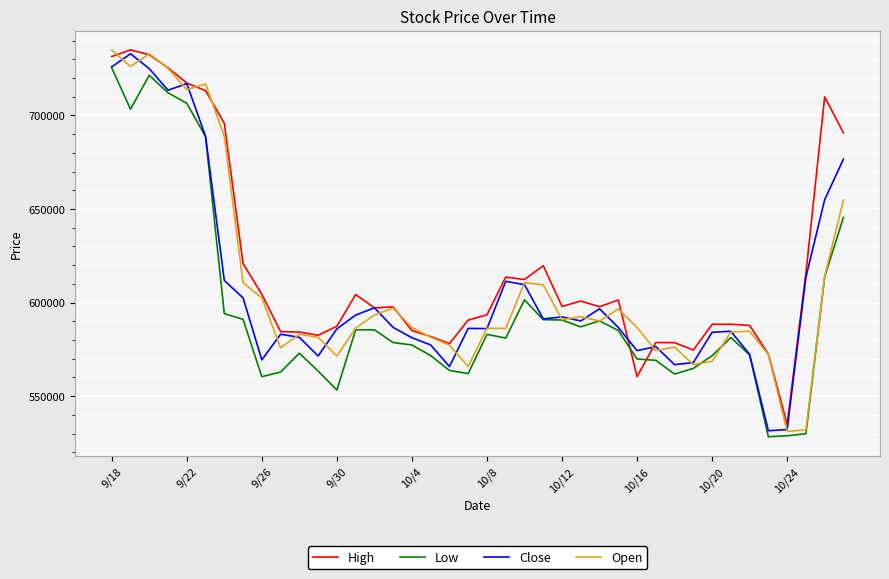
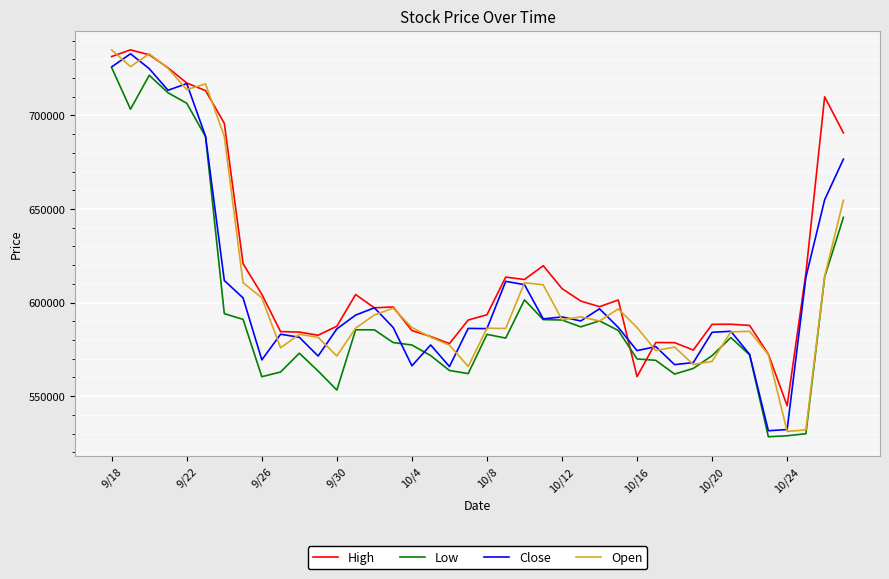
  {
    "High": {
      "9/18": 731000,
      "9/26": 604000,
      "9/30": 587000,
      "10/4": 585000,
      "10/8": 593000,
-     "10/12": 598000,
+     "10/12": 607000,
      "10/16": 560000,
      "10/20": 588000,
-     "10/24": 535000
+     "10/24": 545000
    },
    "Low": {
      "9/22": 706000,
      "9/26": 560000,
      "9/30": 553000,
      "10/4": 577000,
      "10/8": 583000,
      "10/16": 570000,
      "10/20": 572000,
      "10/24": 529000
    },
    "Close": {
      "9/26": 569000,
      "9/30": 586000,
-     "10/4": 581000,
+     "10/4": 566000,
      "10/12": 592000,
      "10/16": 574000,
      "10/20": 584000
    },
    "Open": {
      "9/18": 735000,
      "9/22": 714000,
      "9/26": 603000,
      "9/30": 571000,
      "10/4": 587000,
      "10/16": 587000,
      "10/20": 569000
    }
  }
